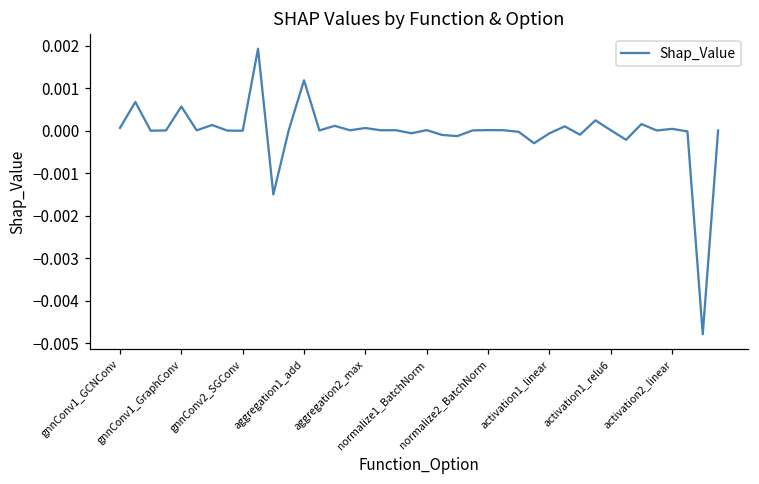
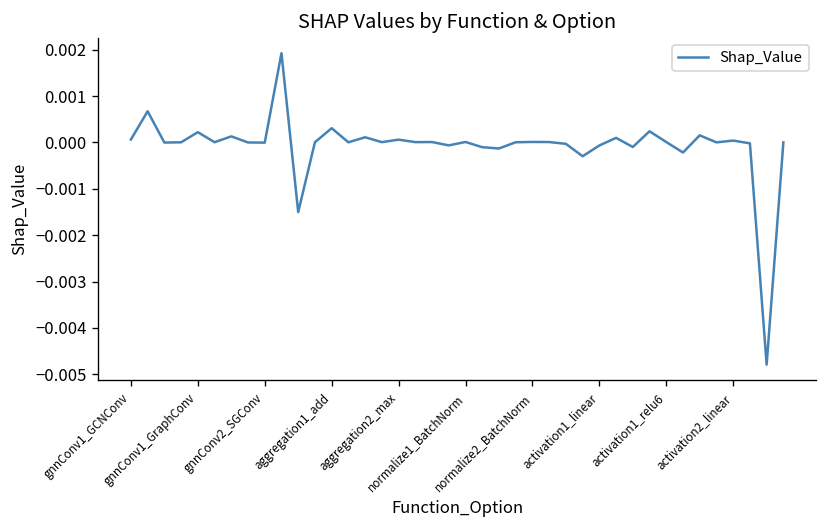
  {
    "gnnConv1_GCNConv": 0.0001,
-   "gnnConv1_GraphConv": 0.0006,
+   "gnnConv1_GraphConv": 0.0002,
    "gnnConv2_SGConv": 0.0000,
-   "aggregation1_add": 0.0012,
+   "aggregation1_add": 0.0003,
    "aggregation2_max": 0.0001,
    "normalize1_BatchNorm": 0.0000,
    "normalize2_BatchNorm": 0.0000,
    "activation1_linear": -0.0001,
    "activation1_relu6": 0.0000,
    "activation2_linear": 0.0000
  }
